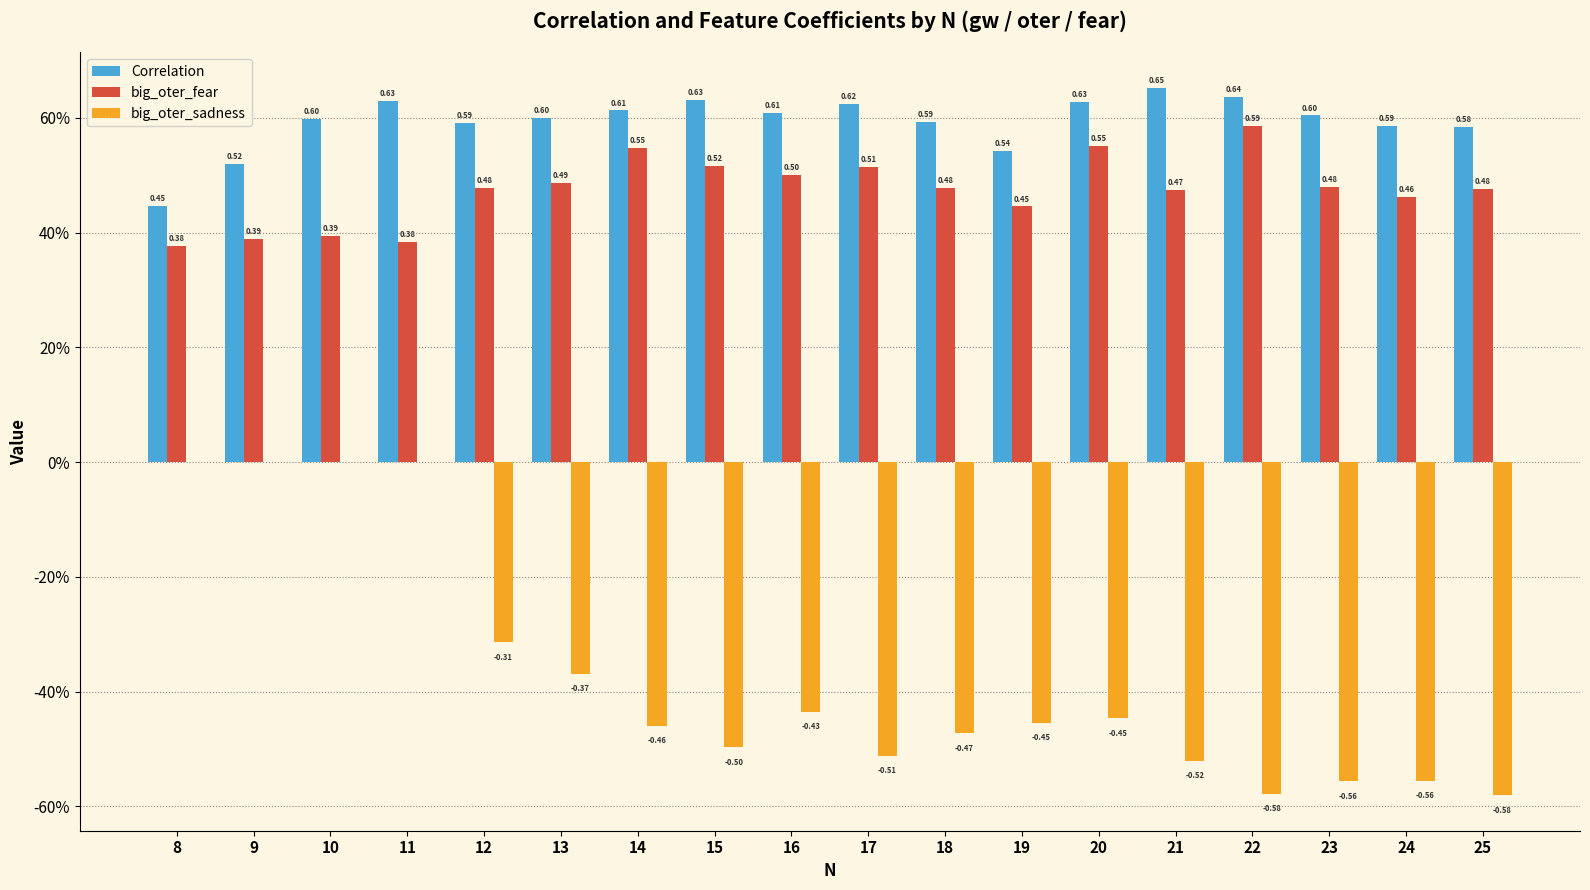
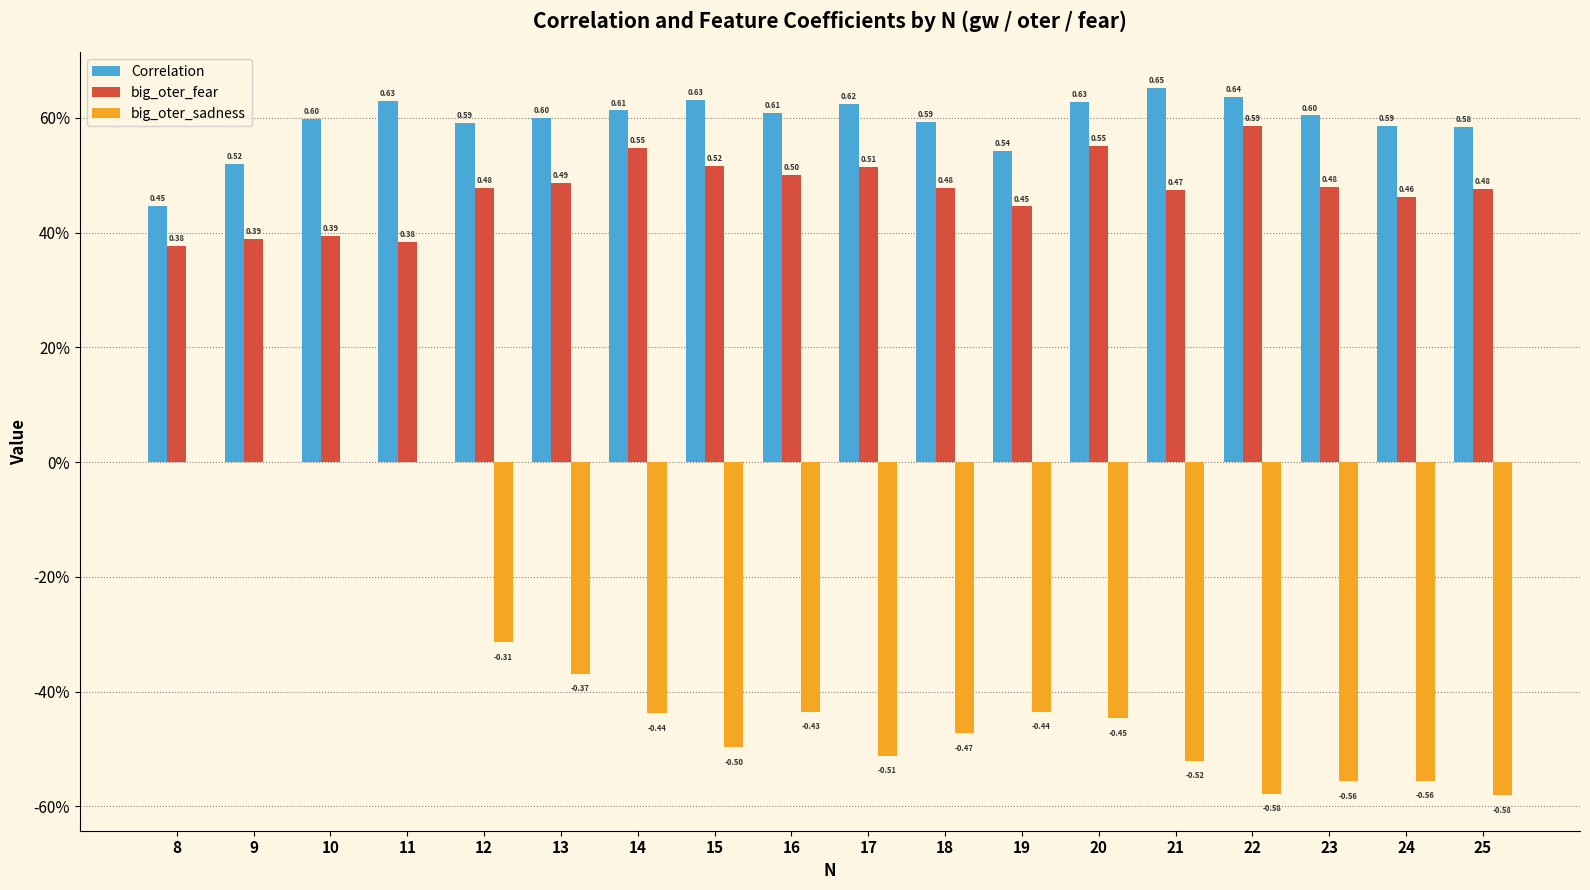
  {
    "Correlation": {
      "8": 0.45,
      "9": 0.52,
      "10": 0.60,
      "11": 0.63,
      "12": 0.59,
      "13": 0.60,
      "14": 0.61,
      "15": 0.63,
      "16": 0.61,
      "17": 0.62,
      "18": 0.59,
      "19": 0.54,
      "20": 0.63,
      "21": 0.65,
      "22": 0.64,
      "23": 0.60,
      "24": 0.59,
      "25": 0.58
    },
    "big_oter_fear": {
      "8": 0.38,
      "9": 0.39,
      "10": 0.39,
      "11": 0.38,
      "12": 0.48,
      "13": 0.49,
      "14": 0.55,
      "15": 0.52,
      "16": 0.50,
      "17": 0.51,
      "18": 0.48,
      "19": 0.45,
      "20": 0.55,
      "21": 0.47,
      "22": 0.59,
      "23": 0.48,
      "24": 0.46,
      "25": 0.48
    },
    "big_oter_sadness": {
      "12": -0.31,
      "13": -0.37,
-     "14": -0.46,
+     "14": -0.44,
      "15": -0.50,
      "16": -0.43,
      "17": -0.51,
      "18": -0.47,
-     "19": -0.45,
+     "19": -0.44,
      "20": -0.45,
      "21": -0.52,
      "22": -0.58,
      "23": -0.56,
      "24": -0.56,
      "25": -0.58
    }
  }
